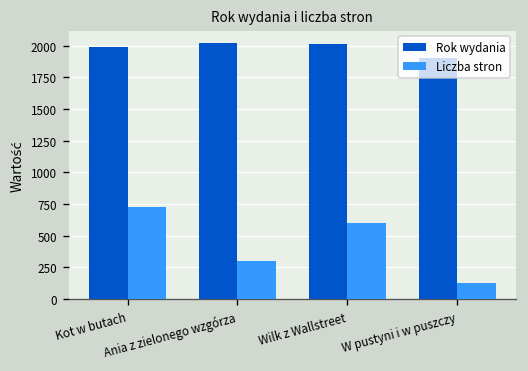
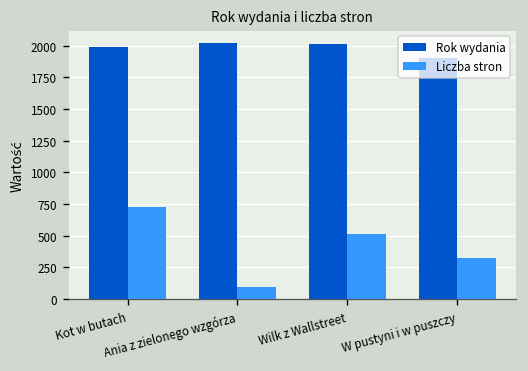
  {
    "Rok wydania": {
      "Kot w butach": 1990,
      "Ania z zielonego wzgórza": 2020,
      "Wilk z Wallstreet": 2010
    },
    "Liczba stron": {
      "Kot w butach": 720,
-     "Ania z zielonego wzgórza": 300,
-     "Wilk z Wallstreet": 600,
-     "W pustyni i w puszczy": 120
+     "Ania z zielonego wzgórza": 100,
+     "Wilk z Wallstreet": 510,
+     "W pustyni i w puszczy": 320
    }
  }
